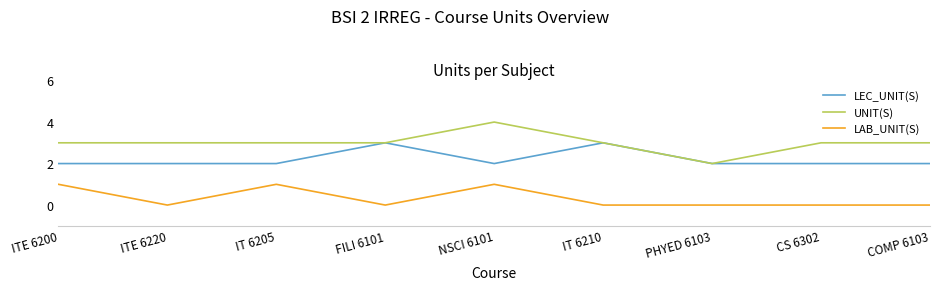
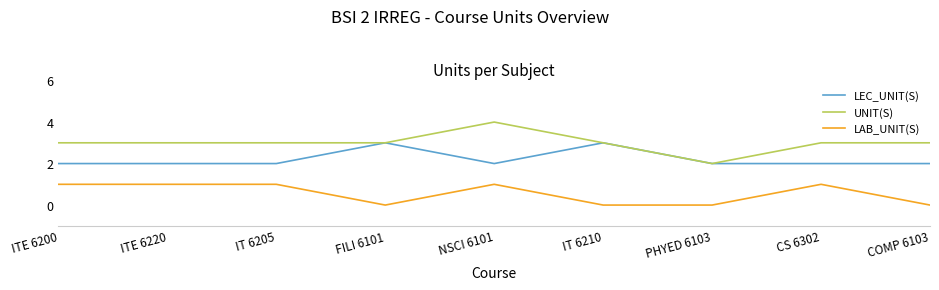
  {
    "LEC_UNIT(S)": {
      "ITE 6200": 2,
      "ITE 6220": 2,
      "IT 6205": 2,
      "NSCI 6101": 2,
      "CS 6302": 2,
      "COMP 6103": 2
    },
    "UNIT(S)": {
      "ITE 6200": 3,
      "ITE 6220": 3,
      "IT 6205": 3,
      "NSCI 6101": 4,
      "CS 6302": 3,
      "COMP 6103": 3
    },
    "LAB_UNIT(S)": {
      "ITE 6200": 1,
-     "ITE 6220": 0,
+     "ITE 6220": 1,
      "IT 6205": 1,
      "FILI 6101": 0,
      "NSCI 6101": 1,
      "IT 6210": 0,
      "PHYED 6103": 0,
-     "CS 6302": 0,
+     "CS 6302": 1,
      "COMP 6103": 0
    }
  }
